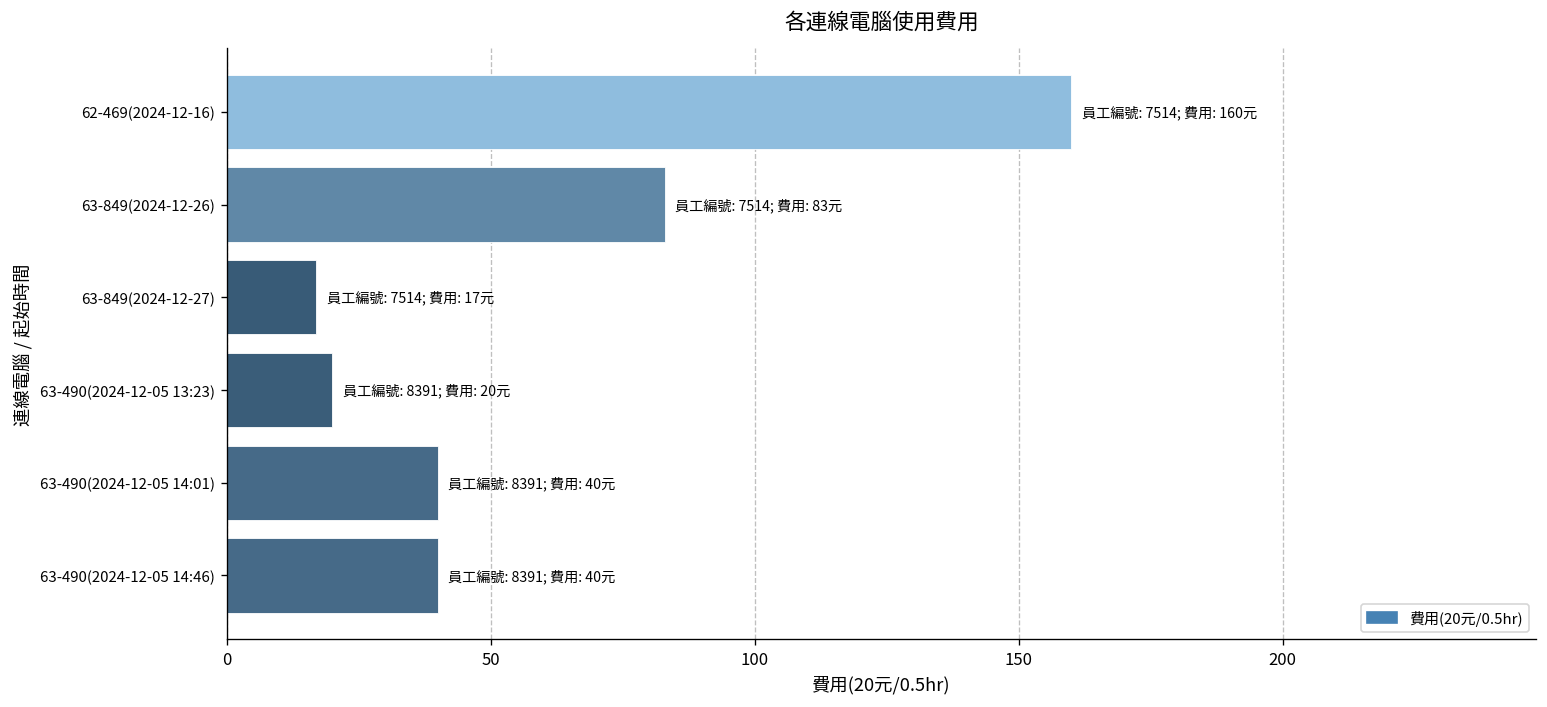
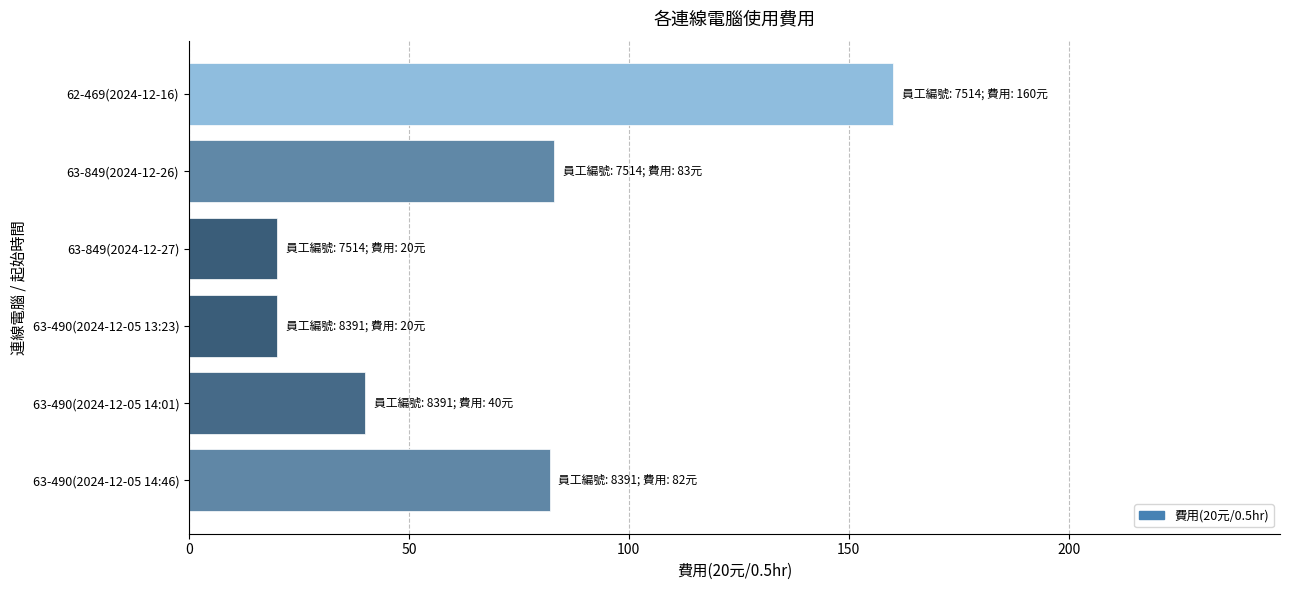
  {
    "62-469(2024-12-16)": "160元",
    "63-849(2024-12-26)": "83元",
-   "63-849(2024-12-27)": "17元",
+   "63-849(2024-12-27)": "20元",
    "63-490(2024-12-05 13:23)": "20元",
    "63-490(2024-12-05 14:01)": "40元",
-   "63-490(2024-12-05 14:46)": "40元"
+   "63-490(2024-12-05 14:46)": "82元"
  }
